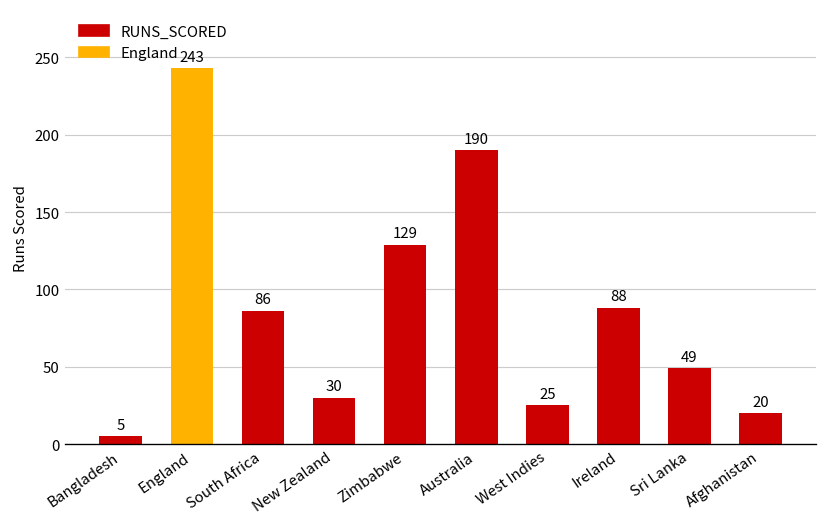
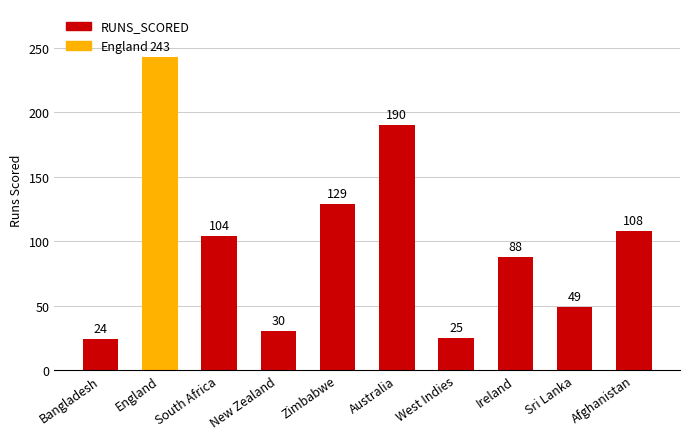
  {
-   "Bangladesh": 5,
+   "Bangladesh": 24,
    "England": 243,
-   "South Africa": 86,
+   "South Africa": 104,
    "New Zealand": 30,
    "Zimbabwe": 129,
    "Australia": 190,
    "West Indies": 25,
    "Ireland": 88,
    "Sri Lanka": 49,
-   "Afghanistan": 20
+   "Afghanistan": 108
  }
